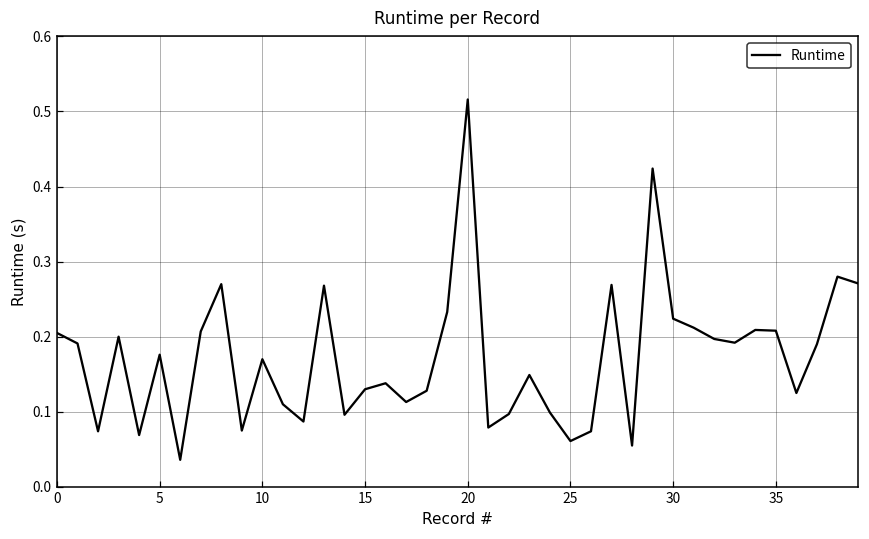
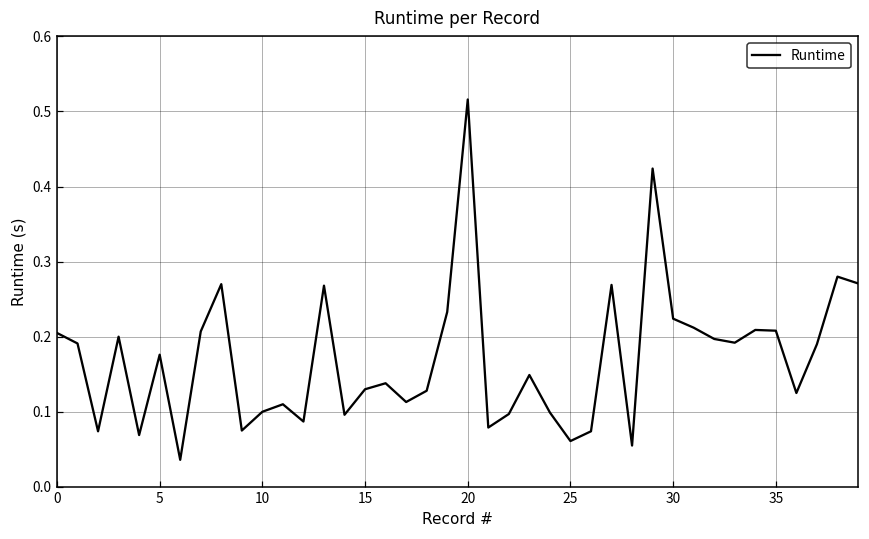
  {
    "0": 0.21,
    "5": 0.18,
-   "10": 0.17,
+   "10": 0.10,
    "15": 0.13,
    "20": 0.52,
    "25": 0.06,
    "30": 0.22,
    "35": 0.21
  }
